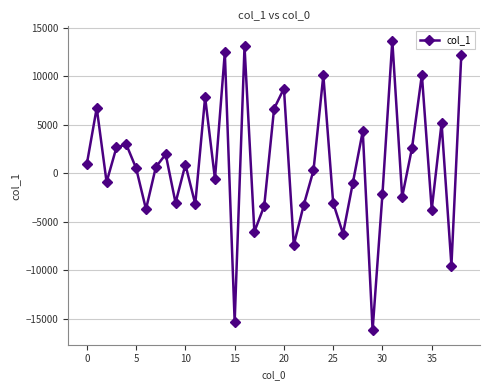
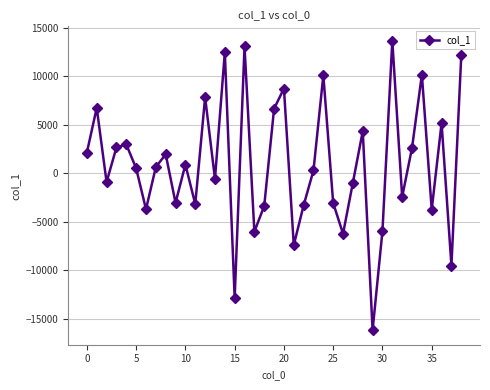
  {
-   "0": 1000,
+   "0": 2000,
    "5": 1000,
    "10": 1000,
-   "15": -15000,
+   "15": -13000,
    "20": 9000,
    "25": -3000,
-   "30": -2000,
+   "30": -6000,
    "35": -4000
  }
